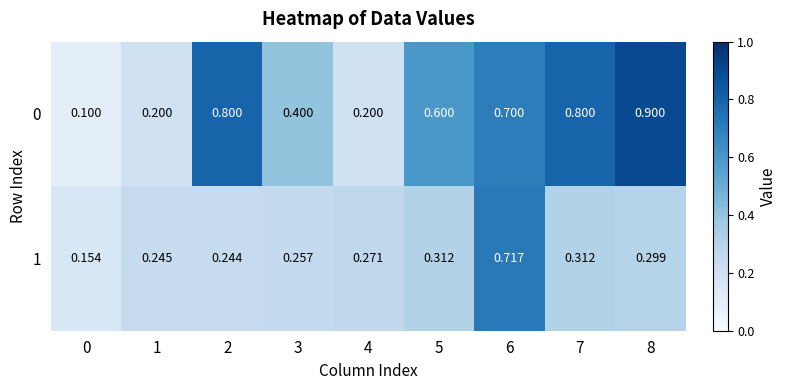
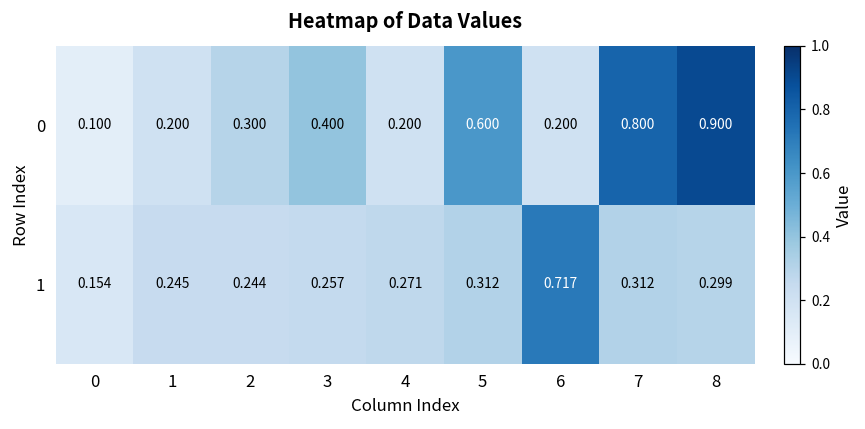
  {
    "0": {
      "0": 0.100,
      "1": 0.200,
-     "2": 0.800,
+     "2": 0.300,
      "3": 0.400,
      "4": 0.200,
      "5": 0.600,
-     "6": 0.700,
+     "6": 0.200,
      "7": 0.800,
      "8": 0.900
    },
    "1": {
      "0": 0.154,
      "1": 0.245,
      "2": 0.244,
      "3": 0.257,
      "4": 0.271,
      "5": 0.312,
      "6": 0.717,
      "7": 0.312,
      "8": 0.299
    }
  }
